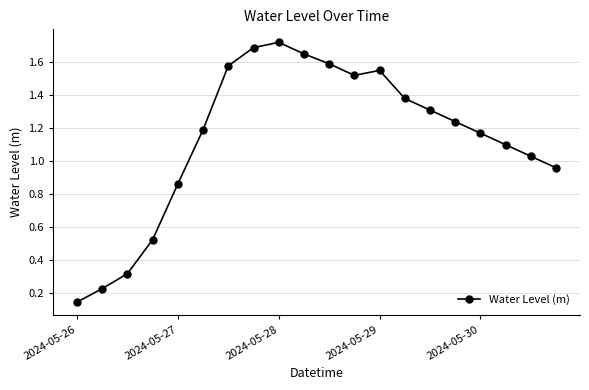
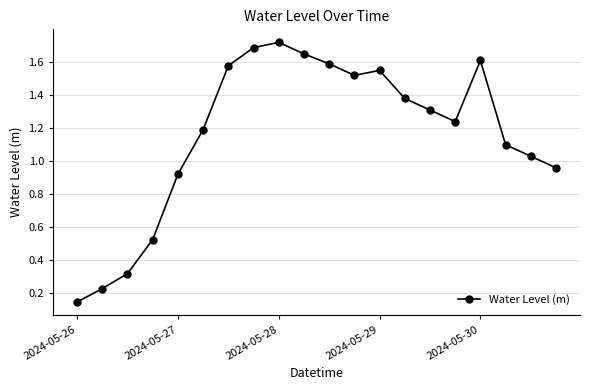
  {
    "2024-05-26": 0.15,
-   "2024-05-27": 0.86,
+   "2024-05-27": 0.92,
    "2024-05-28": 1.72,
    "2024-05-29": 1.55,
-   "2024-05-30": 1.17
+   "2024-05-30": 1.61
  }
